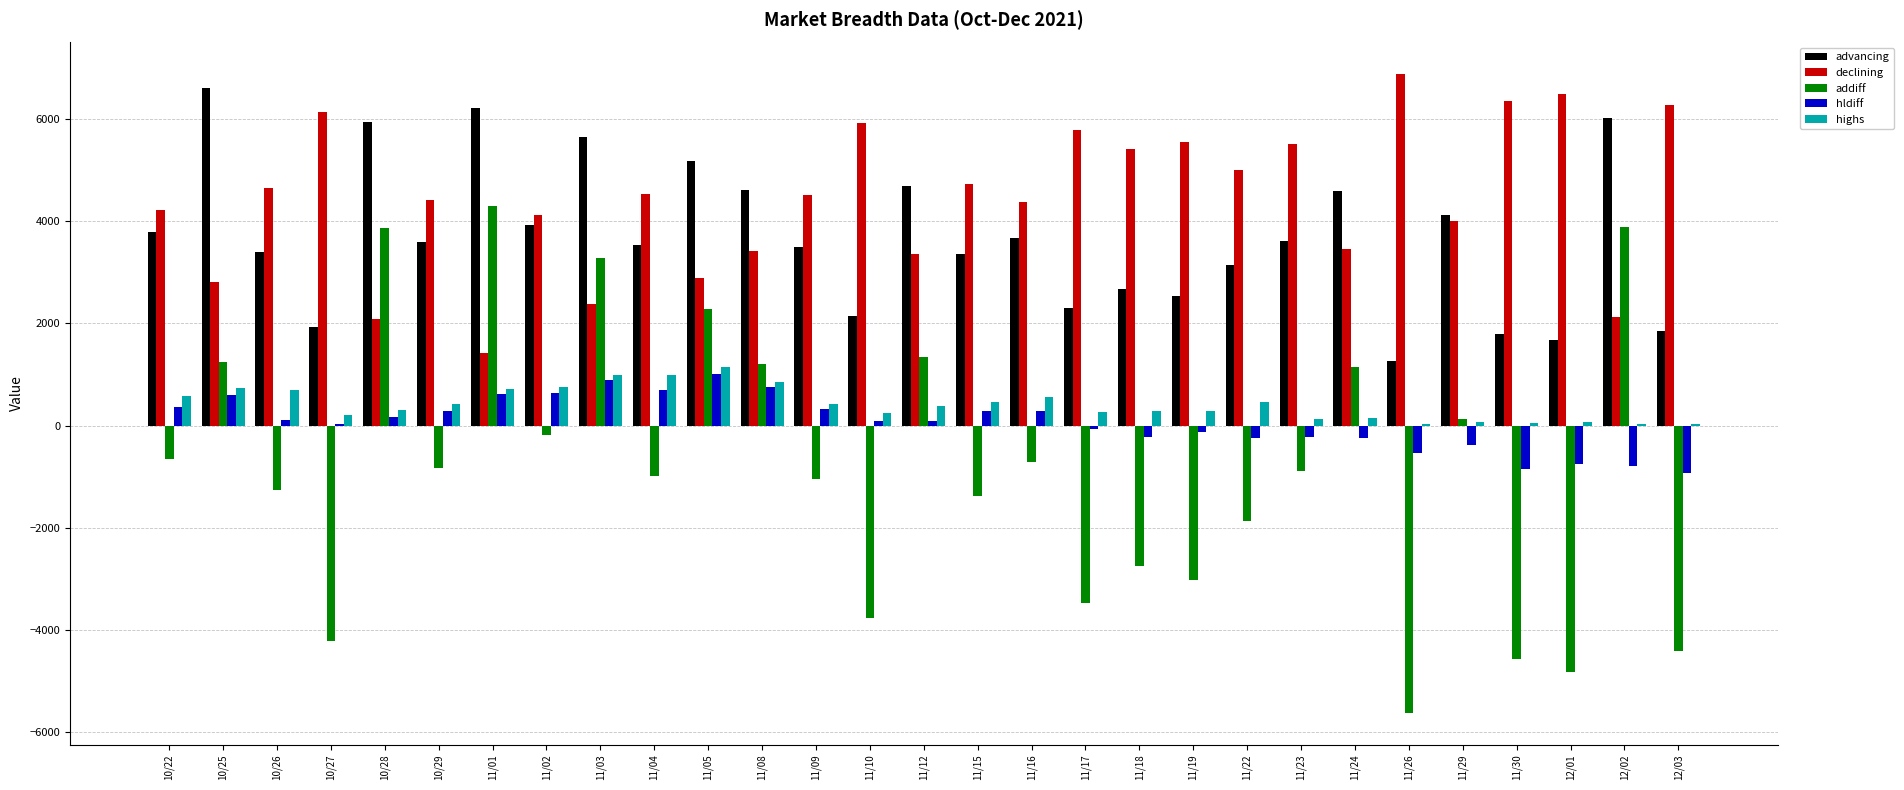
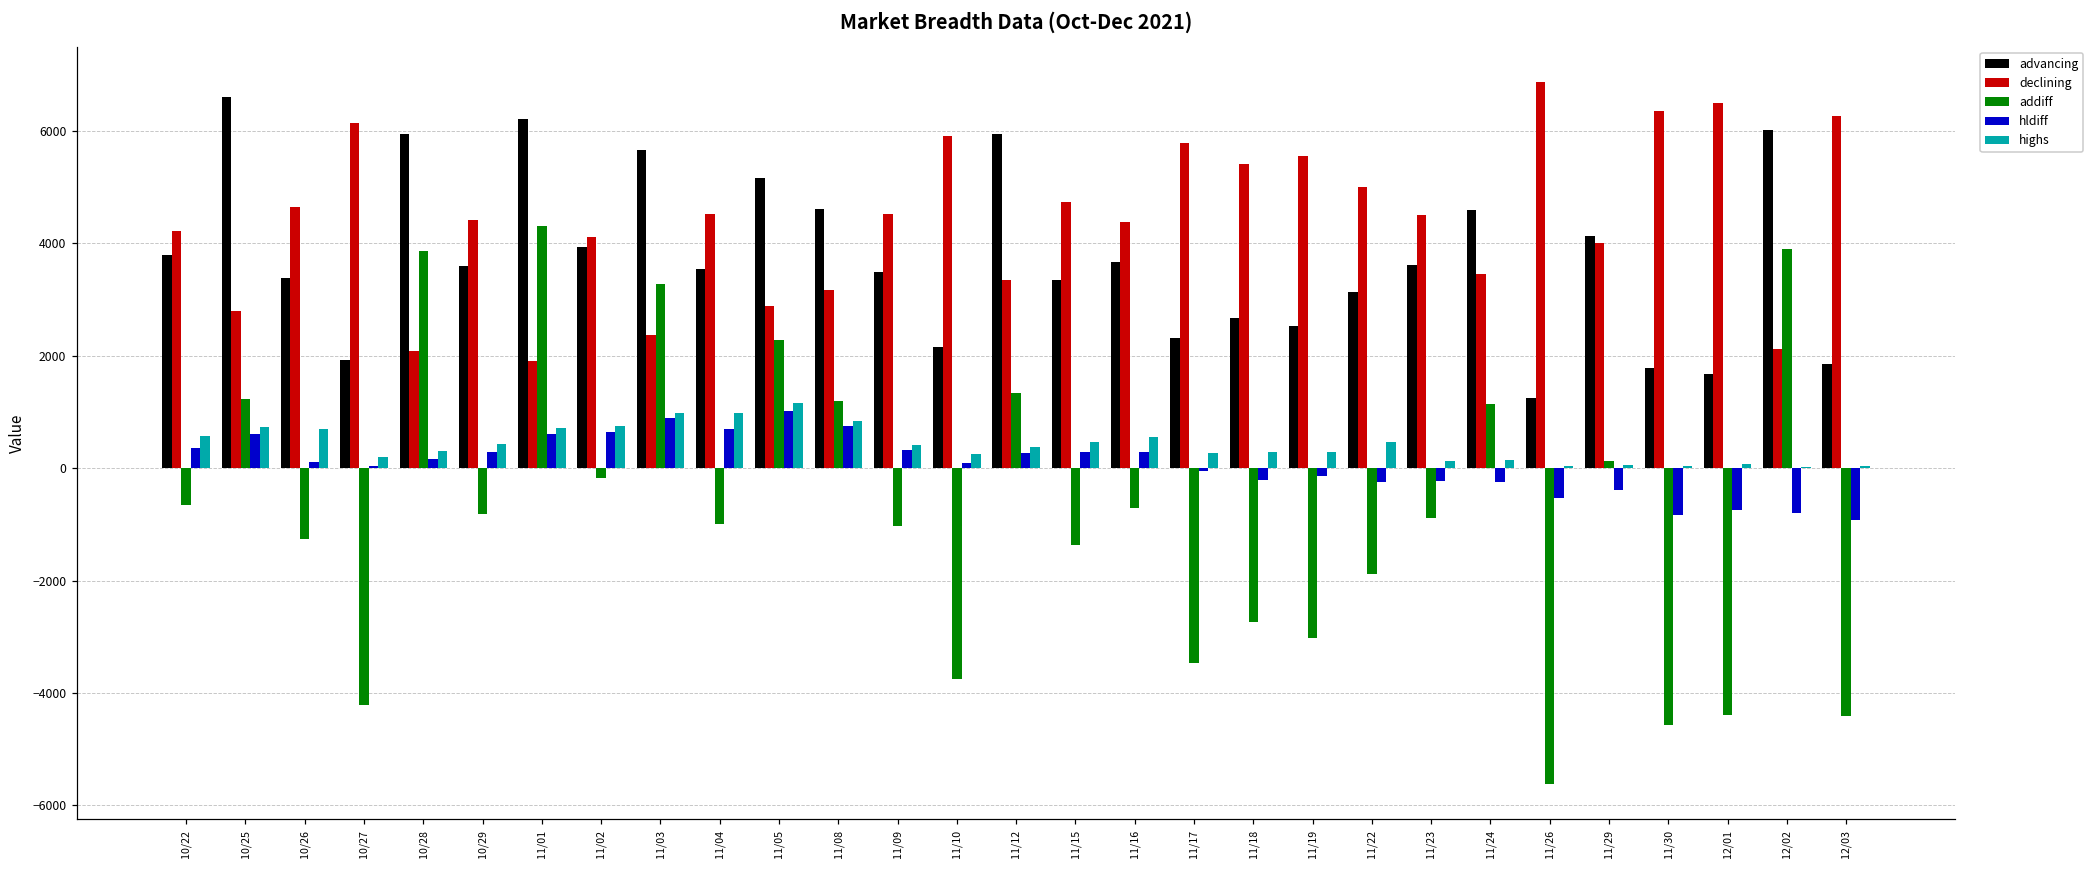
  {
    "advancing": {
      "10/22": 3800,
      "10/25": 6600,
      "10/26": 3400,
      "10/27": 1900,
      "10/28": 6000,
      "10/29": 3600,
      "11/01": 6200,
      "11/02": 3900,
      "11/03": 5700,
      "11/04": 3500,
      "11/05": 5200,
      "11/08": 4600,
      "11/09": 3500,
      "11/10": 2200,
-     "11/12": 4700,
+     "11/12": 6000,
      "11/15": 3400,
      "11/16": 3700,
      "11/17": 2300,
      "11/18": 2700,
      "11/19": 2500,
      "11/22": 3100,
      "11/23": 3600,
      "11/24": 4600,
      "11/26": 1300,
      "11/29": 4100,
      "11/30": 1800,
      "12/01": 1700,
      "12/02": 6000,
      "12/03": 1900
    },
    "declining": {
      "10/22": 4200,
      "10/25": 2800,
      "10/26": 4600,
      "10/27": 6100,
      "10/28": 2100,
      "10/29": 4400,
-     "11/01": 1400,
+     "11/01": 1900,
      "11/02": 4100,
      "11/03": 2400,
      "11/04": 4500,
      "11/05": 2900,
-     "11/08": 3400,
+     "11/08": 3200,
      "11/09": 4500,
      "11/10": 5900,
      "11/12": 3400,
      "11/15": 4700,
      "11/16": 4400,
      "11/17": 5800,
      "11/18": 5400,
      "11/19": 5600,
      "11/22": 5000,
-     "11/23": 5500,
+     "11/23": 4500,
      "11/24": 3500,
      "11/26": 6900,
      "11/29": 4000,
      "11/30": 6400,
      "12/01": 6500,
      "12/02": 2100,
      "12/03": 6300
    },
    "addiff": {
      "10/22": -700,
      "10/25": 1200,
      "10/26": -1300,
      "10/27": -4200,
      "10/28": 3900,
      "10/29": -800,
      "11/01": 4300,
      "11/02": -200,
      "11/03": 3300,
      "11/04": -1000,
      "11/05": 2300,
      "11/08": 1200,
      "11/09": -1000,
      "11/10": -3800,
      "11/12": 1300,
      "11/15": -1400,
      "11/16": -700,
      "11/17": -3500,
      "11/18": -2700,
      "11/19": -3000,
      "11/22": -1900,
      "11/23": -900,
      "11/24": 1100,
      "11/26": -5600,
      "11/29": 100,
      "11/30": -4600,
-     "12/01": -4800,
+     "12/01": -4400,
      "12/02": 3900,
      "12/03": -4400
    },
    "hldiff": {
      "10/22": 400,
      "10/25": 600,
      "10/26": 100,
      "10/28": 200,
      "10/29": 300,
      "11/01": 600,
      "11/02": 600,
      "11/03": 900,
      "11/04": 700,
      "11/05": 1000,
      "11/08": 800,
      "11/09": 300,
      "11/10": 100,
-     "11/12": 100,
+     "11/12": 300,
      "11/15": 300,
      "11/16": 300,
      "11/17": -100,
      "11/18": -200,
      "11/19": -100,
      "11/22": -200,
      "11/23": -200,
      "11/24": -200,
      "11/26": -500,
      "11/29": -400,
      "11/30": -800,
      "12/01": -800,
      "12/02": -800,
      "12/03": -900
    },
    "highs": {
      "10/22": 600,
      "10/25": 700,
      "10/26": 700,
      "10/27": 200,
      "10/28": 300,
      "10/29": 400,
      "11/01": 700,
      "11/02": 800,
      "11/03": 1000,
      "11/04": 1000,
      "11/05": 1200,
      "11/08": 800,
      "11/09": 400,
      "11/10": 300,
      "11/12": 400,
      "11/15": 500,
      "11/16": 600,
      "11/17": 300,
      "11/18": 300,
      "11/19": 300,
      "11/22": 500,
      "11/23": 100,
      "11/24": 100,
      "11/29": 100,
      "12/01": 100
    }
  }
